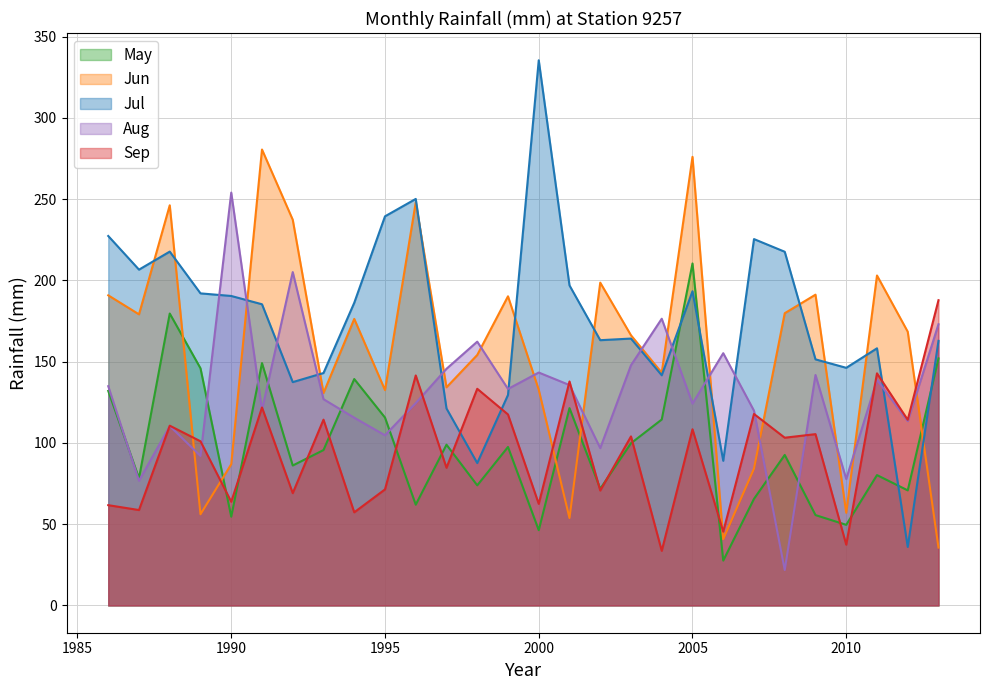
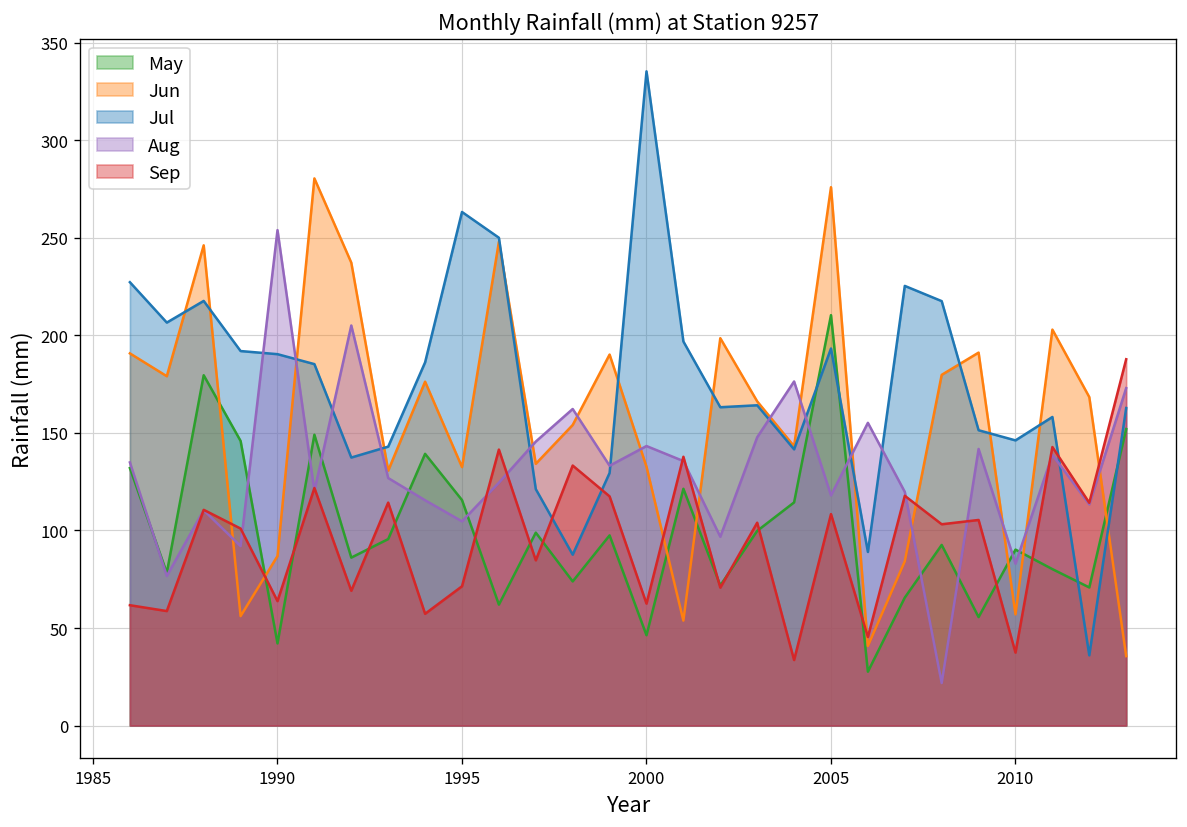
  {
    "May": {
-     "1990": 55,
+     "1990": 42,
      "1995": 116,
      "2000": 46,
      "2005": 210,
-     "2010": 50
+     "2010": 90
    },
    "Jul": {
      "1990": 190,
-     "1995": 239,
+     "1995": 263,
      "2000": 335,
      "2005": 193,
      "2010": 146
    },
    "Aug": {
      "1990": 254,
      "1995": 105,
      "2000": 143,
-     "2005": 124,
-     "2010": 78
+     "2005": 118,
+     "2010": 83
    }
  }
